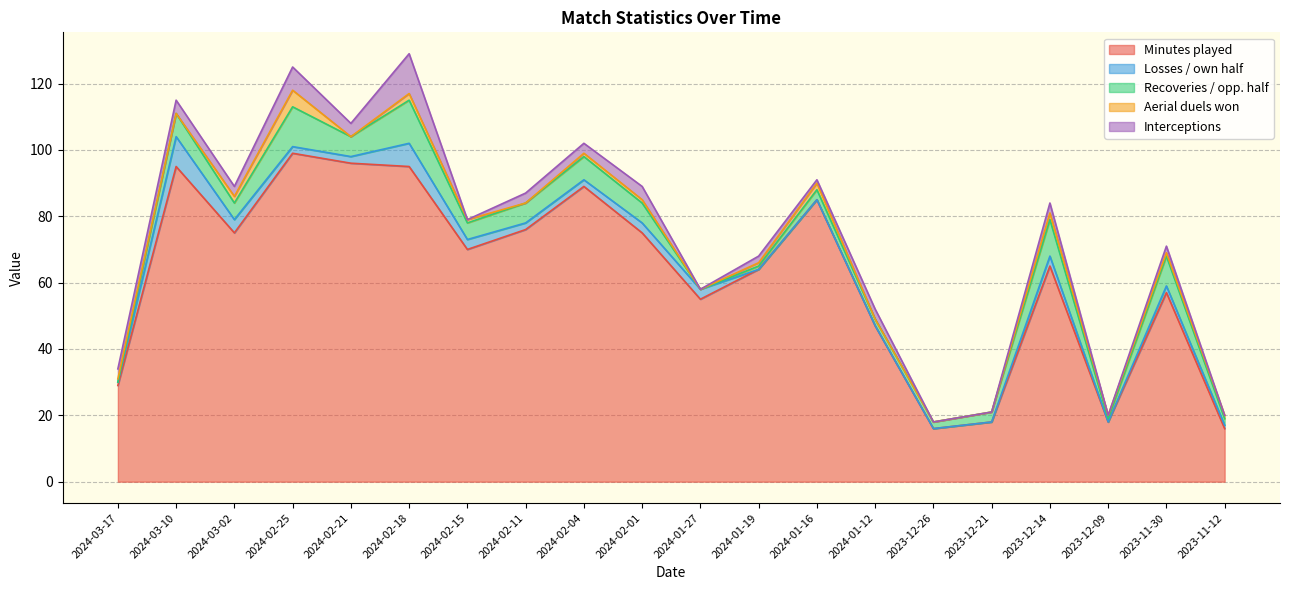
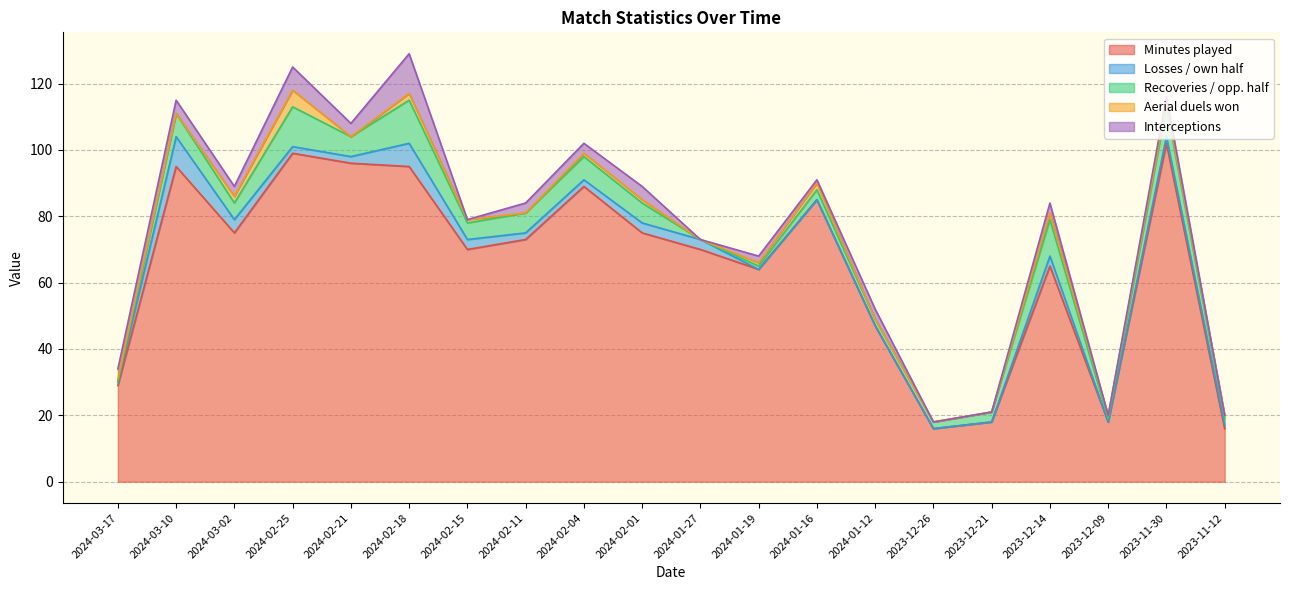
  {
    "Minutes played": {
      "2024-03-17": 29,
      "2024-03-10": 95,
      "2024-03-02": 75,
      "2024-02-25": 99,
      "2024-02-21": 96,
      "2024-02-18": 95,
      "2024-02-15": 70,
-     "2024-02-11": 76,
+     "2024-02-11": 73,
      "2024-02-04": 89,
      "2024-02-01": 75,
-     "2024-01-27": 55,
+     "2024-01-27": 70,
      "2023-12-14": 65,
-     "2023-11-30": 57,
+     "2023-11-30": 102,
      "2023-11-12": 16
    },
    "Losses / own half": {
      "2024-03-10": 9,
      "2024-03-02": 4,
      "2024-02-25": 2,
      "2024-02-21": 2,
      "2024-02-18": 7,
      "2024-02-15": 3,
      "2024-02-11": 2,
      "2024-02-04": 2,
      "2024-02-01": 3,
      "2023-12-14": 3,
      "2023-11-12": 1
    },
    "Recoveries / opp. half": {
      "2024-03-02": 5,
      "2024-02-25": 12,
      "2024-02-18": 13,
      "2024-02-15": 5,
      "2024-02-04": 7,
      "2024-02-01": 6,
      "2024-01-19": 1,
      "2024-01-16": 3,
      "2023-12-14": 11,
      "2023-12-09": 1,
      "2023-11-12": 2
    },
    "Aerial duels won": {
      "2024-03-17": 1,
      "2024-03-02": 2,
      "2024-02-25": 5,
      "2024-02-18": 2,
      "2024-02-04": 1,
      "2024-02-01": 1,
      "2024-01-19": 1,
      "2024-01-16": 2,
      "2023-12-14": 2
    },
    "Interceptions": {
      "2024-03-17": 3,
      "2024-03-10": 4,
      "2024-03-02": 3,
      "2024-02-25": 7,
      "2024-02-21": 4,
      "2024-02-18": 12,
      "2024-02-11": 3,
      "2024-02-04": 3,
      "2024-02-01": 4,
      "2024-01-19": 2,
      "2024-01-16": 1,
      "2024-01-12": 3,
      "2023-12-14": 3
    }
  }
